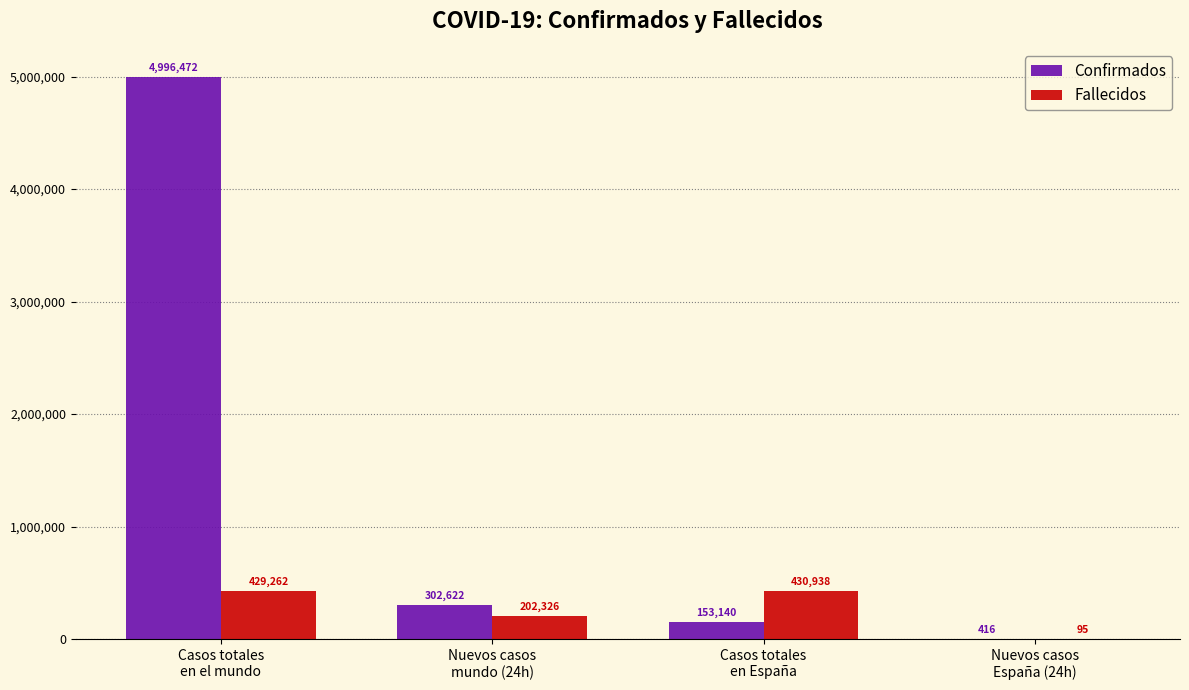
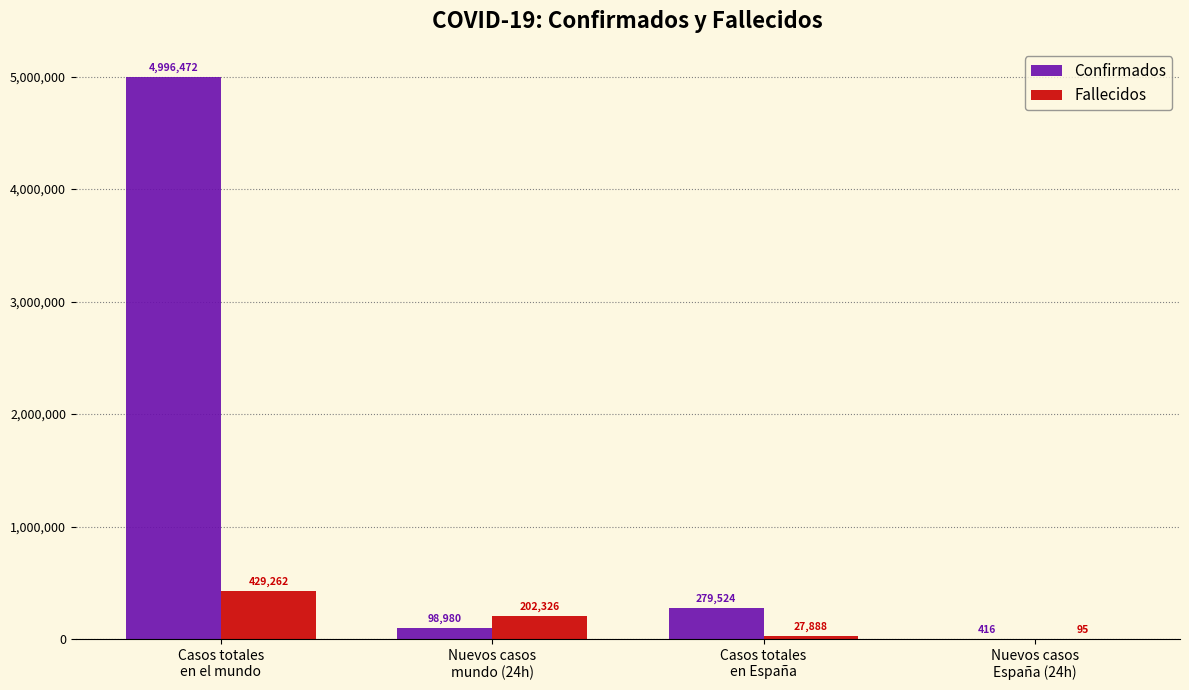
  {
    "Confirmados": {
      "Casos totales en el mundo": "4,996,472",
-     "Nuevos casos mundo (24h)": "302,622",
-     "Casos totales en España": "153,140",
+     "Nuevos casos mundo (24h)": "98,980",
+     "Casos totales en España": "279,524",
      "Nuevos casos España (24h)": "416"
    },
    "Fallecidos": {
      "Casos totales en el mundo": "429,262",
      "Nuevos casos mundo (24h)": "202,326",
-     "Casos totales en España": "430,938",
+     "Casos totales en España": "27,888",
      "Nuevos casos España (24h)": "95"
    }
  }
